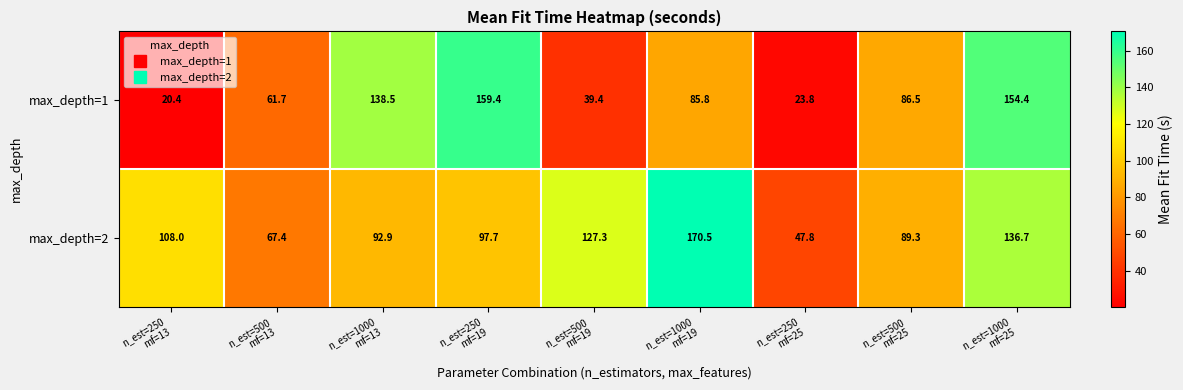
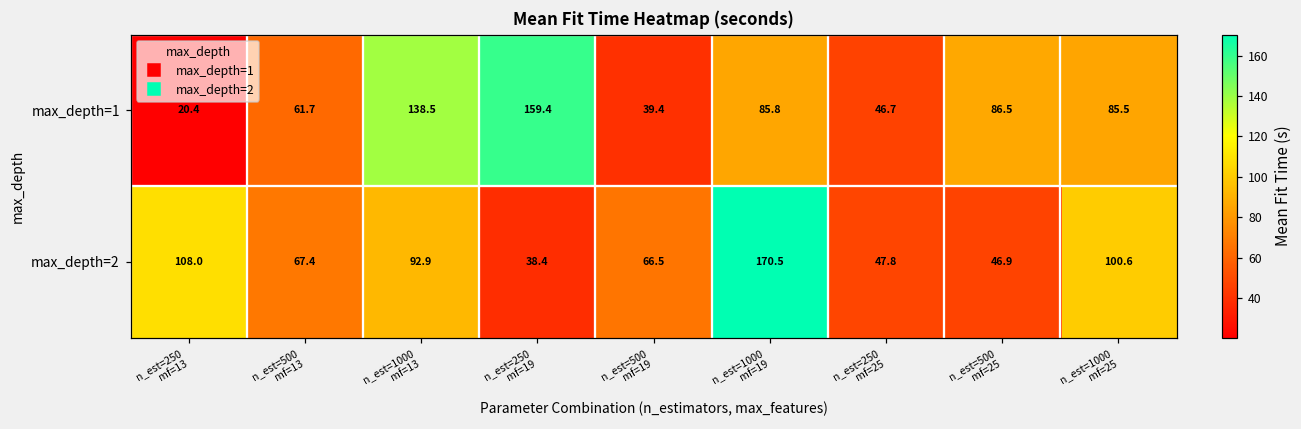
  {
    "max_depth=1": {
      "n_est=250 mf=13": 20.4,
      "n_est=500 mf=13": 61.7,
      "n_est=1000 mf=13": 138.5,
      "n_est=250 mf=19": 159.4,
      "n_est=500 mf=19": 39.4,
      "n_est=1000 mf=19": 85.8,
-     "n_est=250 mf=25": 23.8,
+     "n_est=250 mf=25": 46.7,
      "n_est=500 mf=25": 86.5,
-     "n_est=1000 mf=25": 154.4
+     "n_est=1000 mf=25": 85.5
    },
    "max_depth=2": {
      "n_est=250 mf=13": 108.0,
      "n_est=500 mf=13": 67.4,
      "n_est=1000 mf=13": 92.9,
-     "n_est=250 mf=19": 97.7,
-     "n_est=500 mf=19": 127.3,
+     "n_est=250 mf=19": 38.4,
+     "n_est=500 mf=19": 66.5,
      "n_est=1000 mf=19": 170.5,
      "n_est=250 mf=25": 47.8,
-     "n_est=500 mf=25": 89.3,
-     "n_est=1000 mf=25": 136.7
+     "n_est=500 mf=25": 46.9,
+     "n_est=1000 mf=25": 100.6
    }
  }
